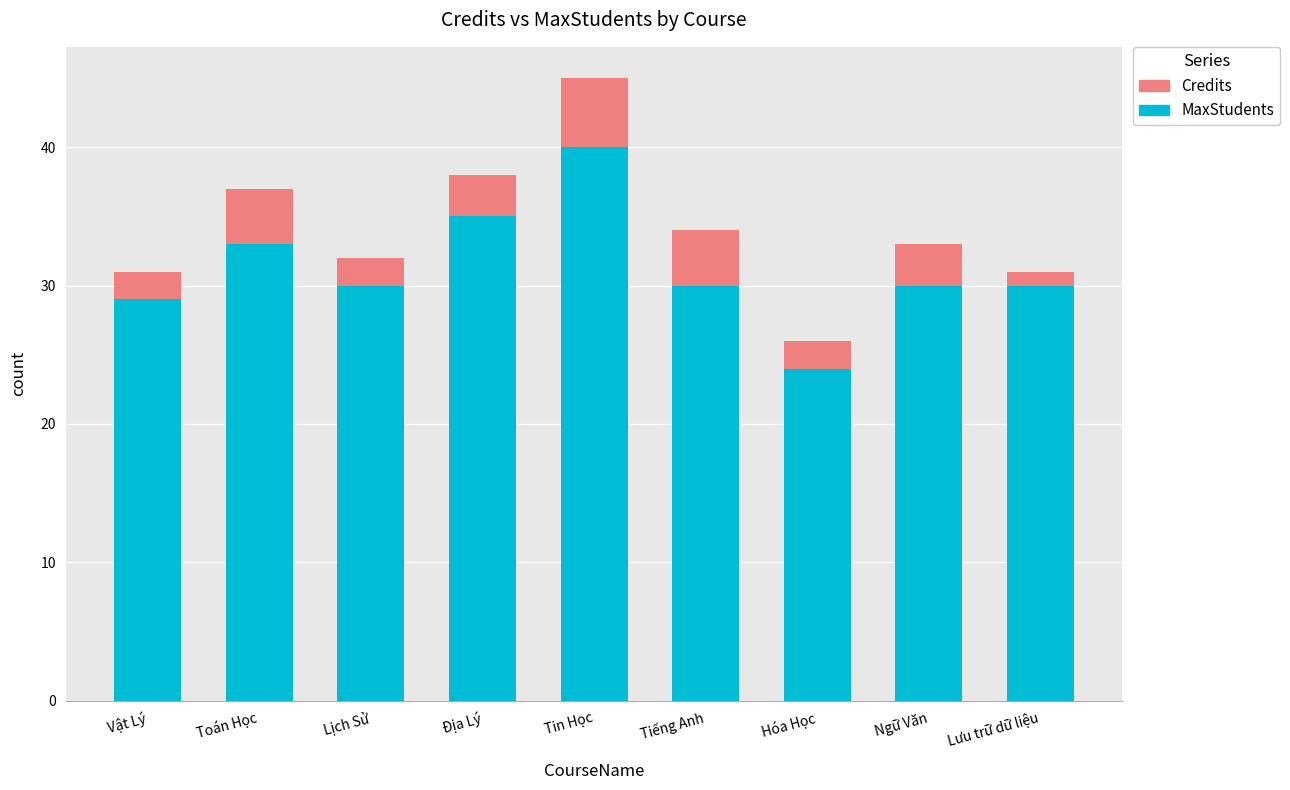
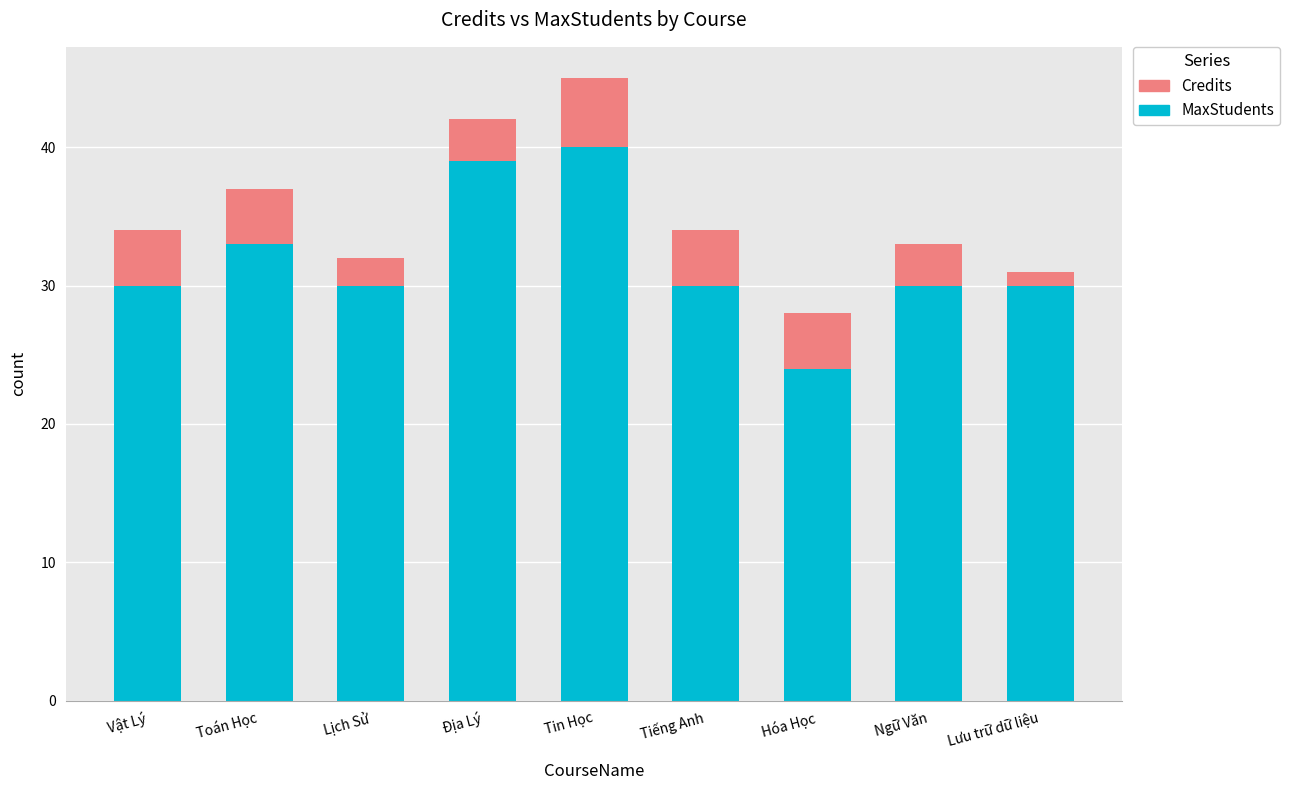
  {
    "MaxStudents": {
-     "Vật Lý": 29,
+     "Vật Lý": 30,
      "Toán Học": 33,
      "Lịch Sử": 30,
-     "Địa Lý": 35,
+     "Địa Lý": 39,
      "Tin Học": 40,
      "Tiếng Anh": 30,
      "Hóa Học": 24,
      "Ngữ Văn": 30,
      "Lưu trữ dữ liệu": 30
    },
    "Credits": {
-     "Vật Lý": 2,
+     "Vật Lý": 4,
      "Toán Học": 4,
      "Lịch Sử": 2,
      "Địa Lý": 3,
      "Tin Học": 5,
      "Tiếng Anh": 4,
-     "Hóa Học": 2,
+     "Hóa Học": 4,
      "Ngữ Văn": 3,
      "Lưu trữ dữ liệu": 1
    }
  }
